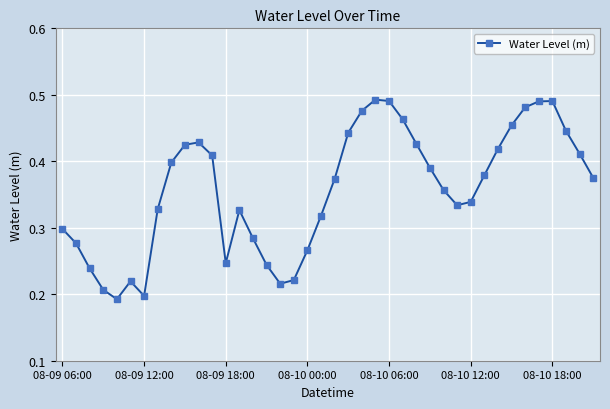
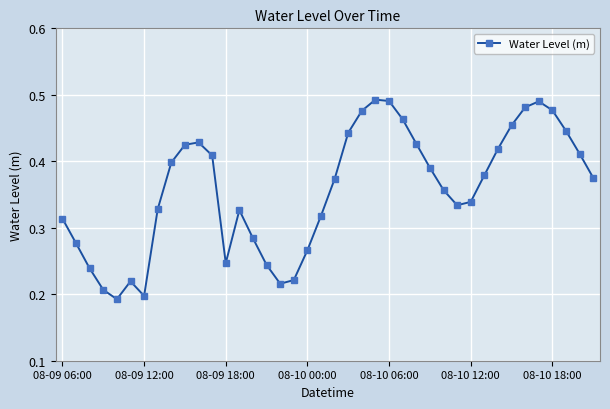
  {
-   "08-09 06:00": 0.30,
+   "08-09 06:00": 0.31,
    "08-09 12:00": 0.20,
    "08-09 18:00": 0.25,
    "08-10 00:00": 0.27,
    "08-10 06:00": 0.49,
    "08-10 12:00": 0.34,
-   "08-10 18:00": 0.49
+   "08-10 18:00": 0.48
  }
